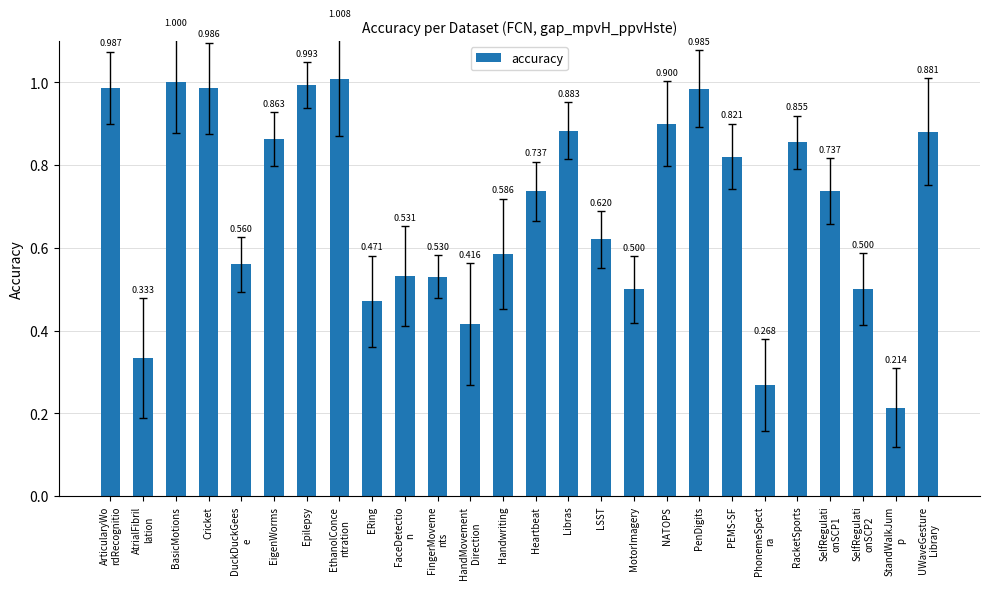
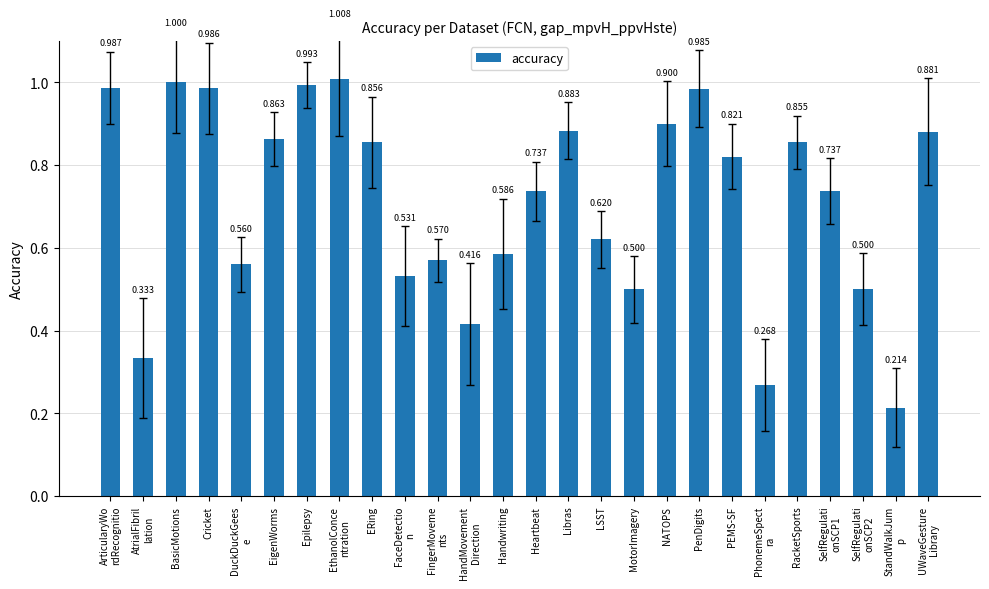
  {
    "accuracy": {
-     "ERing": 0.471,
-     "FingerMoveme nts": 0.530
+     "ERing": 0.856,
+     "FingerMoveme nts": 0.570
    }
  }
